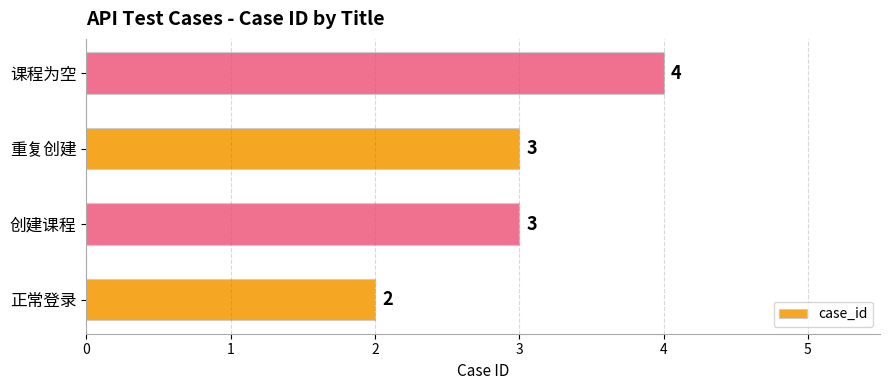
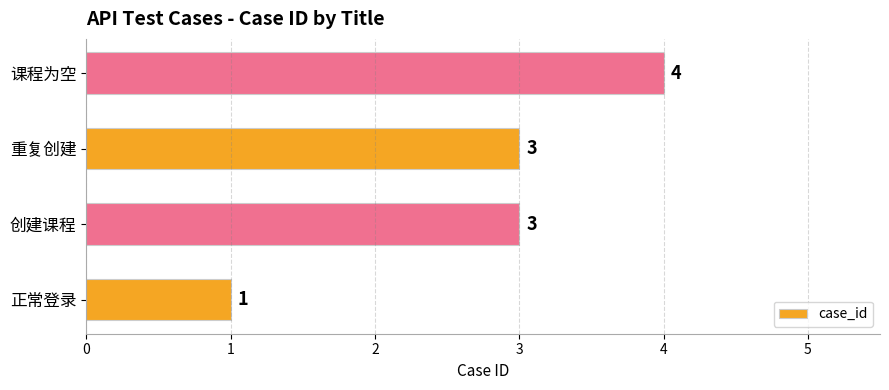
  {
    "课程为空": 4,
    "重复创建": 3,
    "创建课程": 3,
-   "正常登录": 2
+   "正常登录": 1
  }
